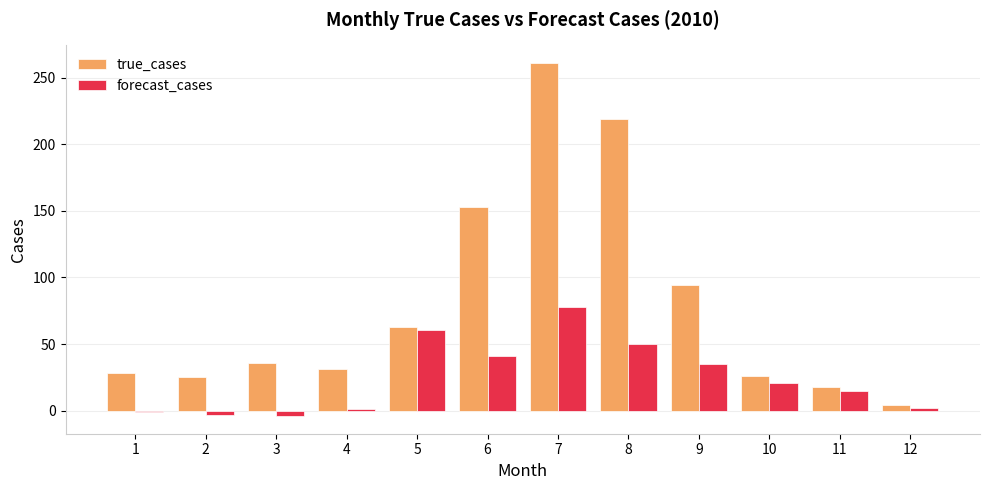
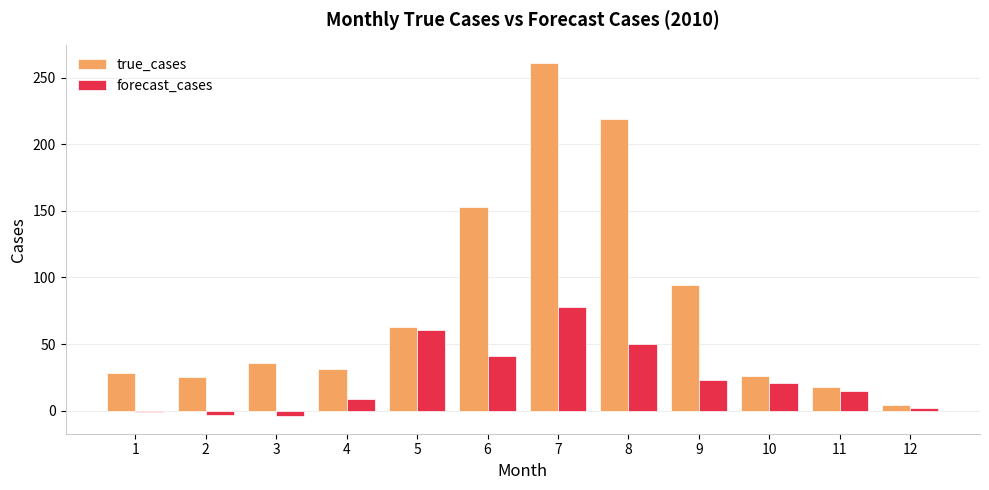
  {
    "true_cases": {
      "1": 28,
      "2": 25,
      "3": 36,
      "4": 31,
      "5": 63,
      "6": 153,
      "7": 261,
      "8": 219,
      "9": 94,
      "10": 26,
      "11": 18,
      "12": 4
    },
    "forecast_cases": {
      "2": -3,
      "3": -4,
-     "4": 1,
+     "4": 9,
      "5": 61,
      "6": 41,
      "7": 78,
      "8": 50,
-     "9": 35,
+     "9": 23,
      "10": 21,
      "11": 15
    }
  }
